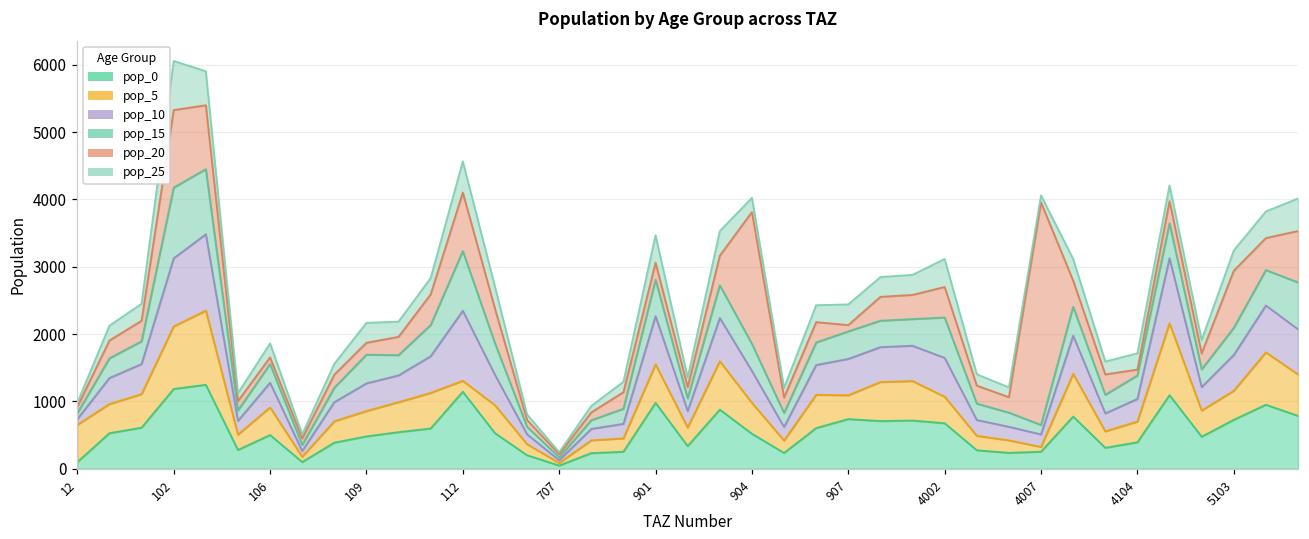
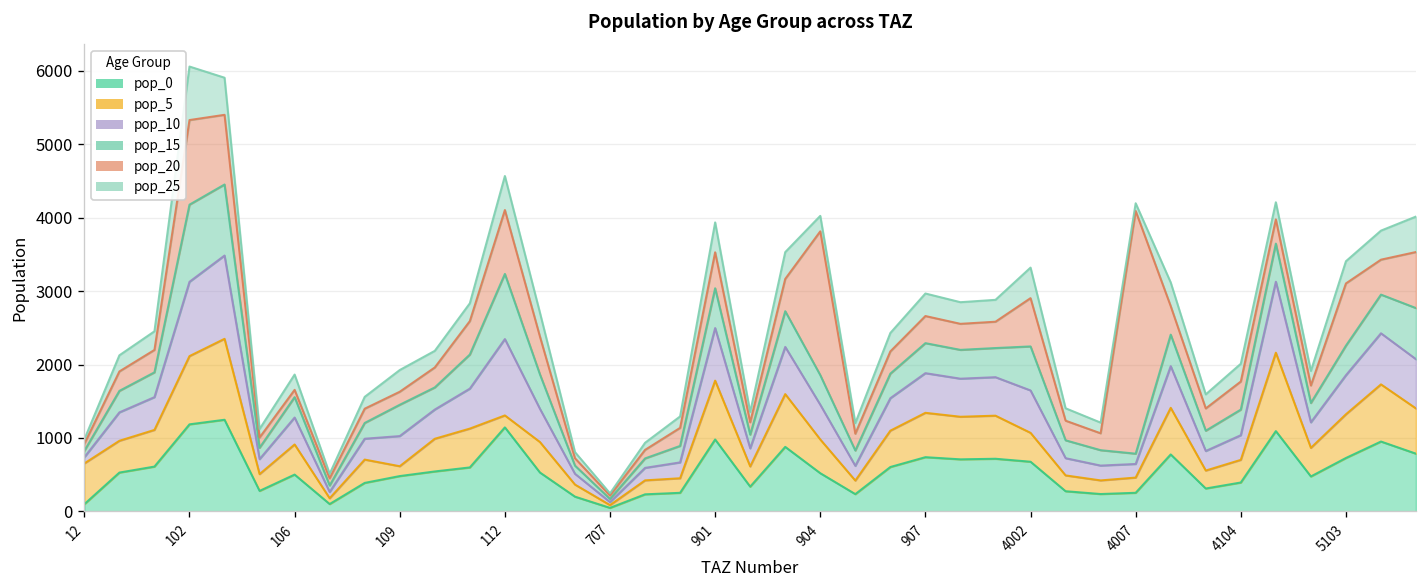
  {
    "pop_5": {
      "12": 600,
      "102": 900,
      "106": 400,
-     "109": 400,
+     "109": 100,
      "112": 200,
-     "901": 600,
+     "901": 800,
      "904": 500,
-     "907": 400,
+     "907": 600,
      "4002": 400,
-     "4007": 100,
+     "4007": 200,
      "4104": 300,
-     "5103": 400
+     "5103": 600
    },
    "pop_20": {
      "12": 100,
      "102": 1200,
      "106": 100,
      "109": 200,
      "112": 900,
-     "901": 300,
+     "901": 500,
      "904": 2000,
-     "907": 100,
-     "4002": 500,
+     "907": 400,
+     "4002": 700,
      "4007": 3300,
-     "4104": 100,
+     "4104": 400,
      "5103": 800
    }
  }
